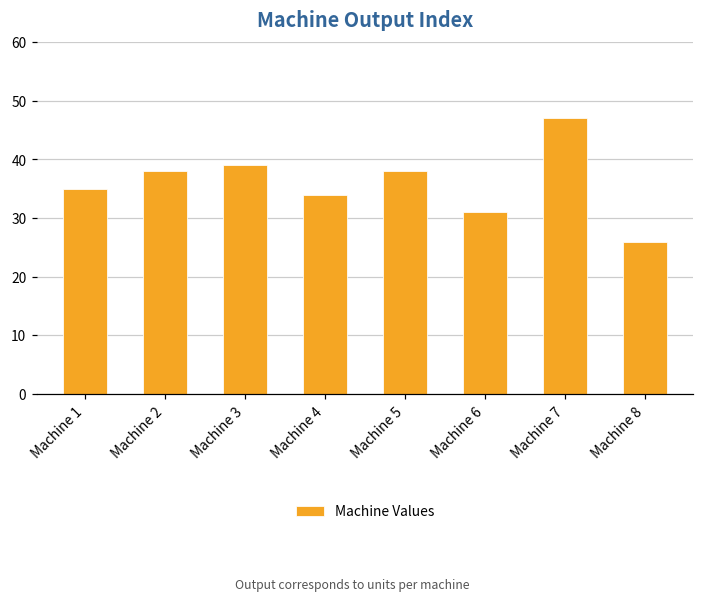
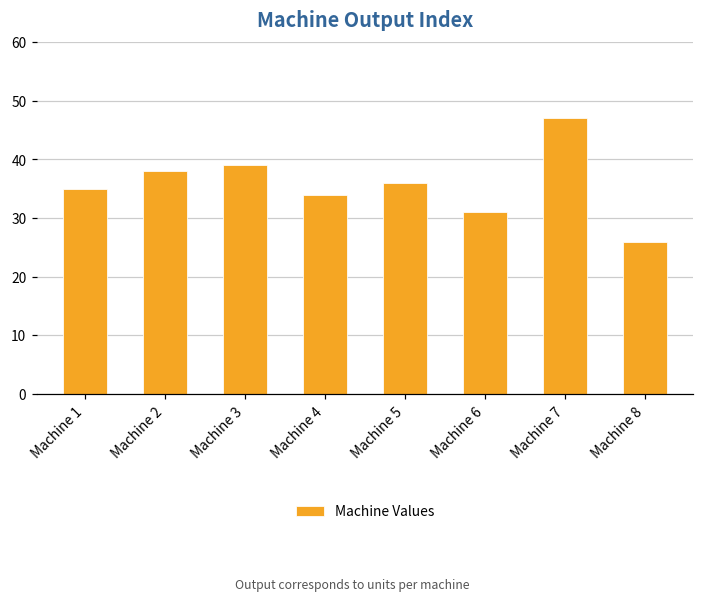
  {
    "Machine 1": 35,
    "Machine 2": 38,
    "Machine 3": 39,
    "Machine 4": 34,
-   "Machine 5": 38,
+   "Machine 5": 36,
    "Machine 6": 31,
    "Machine 7": 47,
    "Machine 8": 26
  }
